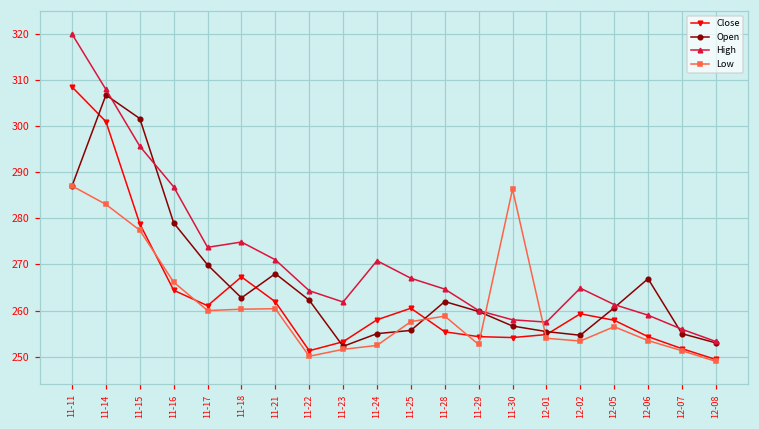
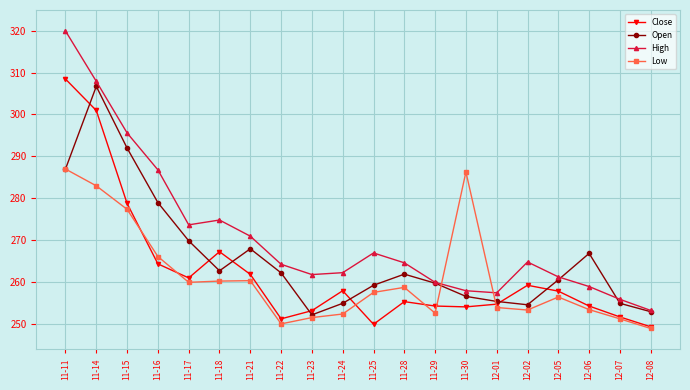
  {
    "Close": {
      "11-11": 308,
      "11-14": 301,
      "11-15": 279,
      "11-16": 264,
      "11-17": 261,
      "11-18": 267,
      "11-21": 262,
      "11-22": 251,
      "11-23": 253,
      "11-24": 258,
-     "11-25": 261,
+     "11-25": 250,
      "11-28": 255,
      "11-29": 254,
      "11-30": 254,
      "12-01": 255,
      "12-02": 259,
      "12-05": 258,
      "12-06": 254
    },
    "Open": {
      "11-14": 307,
-     "11-15": 302,
+     "11-15": 292,
      "11-16": 279,
      "11-17": 270,
      "11-18": 263,
      "11-21": 268,
      "11-22": 262,
      "11-23": 252,
      "11-24": 255,
-     "11-25": 256,
+     "11-25": 259,
      "11-28": 262,
      "11-30": 257,
      "12-01": 255,
      "12-02": 255,
      "12-05": 261,
      "12-06": 267,
      "12-07": 255
    },
    "High": {
      "11-11": 320,
      "11-14": 308,
      "11-15": 296,
      "11-16": 287,
      "11-17": 274,
      "11-18": 275,
      "11-21": 271,
      "11-22": 264,
      "11-23": 262,
-     "11-24": 271,
+     "11-24": 262,
      "11-25": 267,
      "11-28": 265,
      "11-30": 258,
      "12-01": 258,
      "12-02": 265,
      "12-05": 261,
      "12-06": 259,
      "12-07": 256
    },
    "Low": {
      "11-14": 283,
      "11-15": 277,
      "11-16": 266,
      "11-17": 260,
      "11-18": 260,
      "11-21": 260,
      "11-22": 250,
      "11-23": 252,
      "11-24": 252,
      "11-25": 258,
      "11-28": 259,
      "11-29": 253,
      "11-30": 286,
      "12-01": 254,
      "12-02": 253,
      "12-05": 257,
      "12-06": 254
    }
  }
